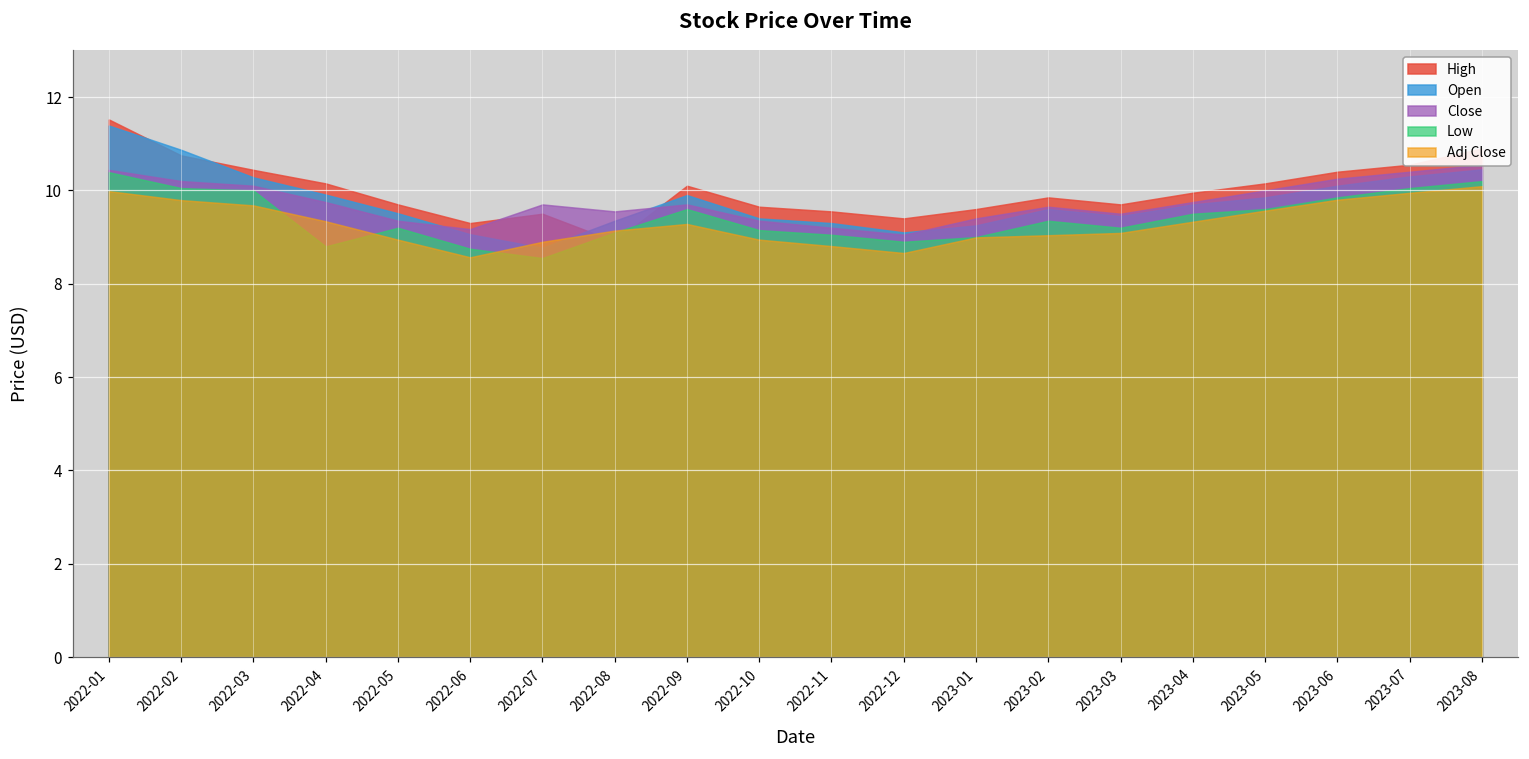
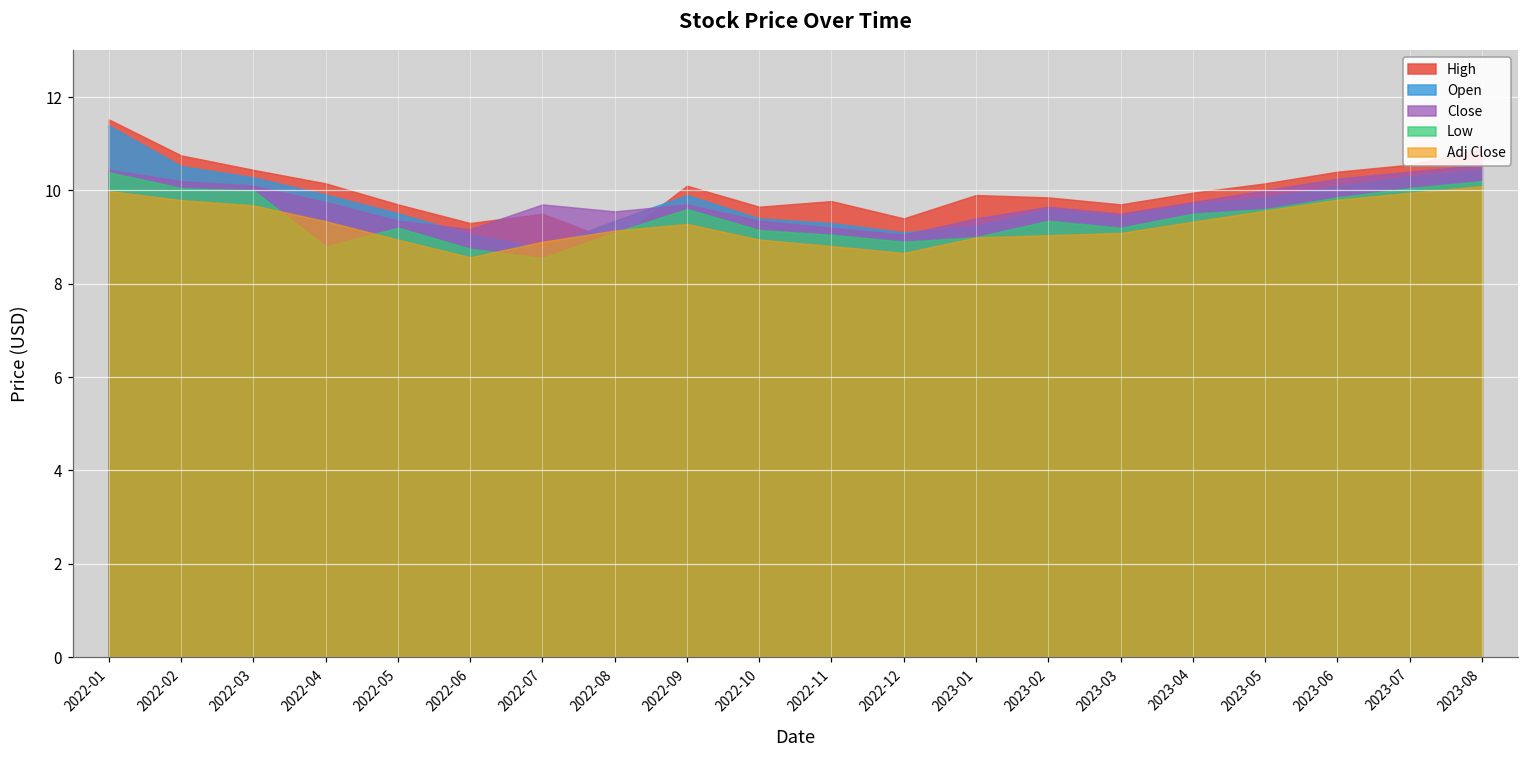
  {
    "High": {
      "2022-01": 11.5,
      "2022-02": 10.8,
      "2022-03": 10.4,
      "2022-04": 10.2,
      "2022-05": 9.7,
      "2022-06": 9.3,
      "2022-07": 9.5,
      "2022-08": 8.9,
      "2022-09": 10.1,
      "2022-10": 9.7,
-     "2022-11": 9.6,
+     "2022-11": 9.8,
      "2022-12": 9.4,
-     "2023-01": 9.6,
+     "2023-01": 9.9,
      "2023-02": 9.9,
      "2023-03": 9.7,
      "2023-04": 10.0,
      "2023-05": 10.2,
      "2023-06": 10.4
    },
    "Open": {
      "2022-01": 11.4,
-     "2022-02": 10.9,
+     "2022-02": 10.5,
      "2022-03": 10.3,
      "2022-04": 9.9,
      "2022-05": 9.5,
      "2022-06": 9.1,
      "2022-07": 8.8,
      "2022-08": 9.4,
      "2022-09": 9.9,
      "2022-11": 9.3,
      "2023-01": 9.3,
      "2023-05": 9.9,
      "2023-06": 10.1,
      "2023-07": 10.3,
      "2023-08": 10.5
    },
    "Close": {
      "2022-02": 10.2,
      "2022-03": 10.1,
      "2022-04": 9.8,
      "2022-05": 9.4,
      "2022-06": 9.2,
      "2022-07": 9.7,
      "2022-08": 9.6,
      "2022-09": 9.7,
      "2022-11": 9.2,
      "2023-01": 9.4,
      "2023-05": 10.0,
      "2023-06": 10.3,
      "2023-07": 10.4
    },
    "Low": {
      "2022-02": 10.1,
      "2022-03": 10.0,
      "2022-04": 8.8,
      "2022-05": 9.2,
      "2022-06": 8.8,
      "2022-07": 8.6,
      "2022-09": 9.6,
      "2022-10": 9.2,
      "2022-11": 9.1,
      "2022-12": 8.9,
      "2023-02": 9.4,
      "2023-03": 9.2,
      "2023-04": 9.5,
      "2023-07": 10.1,
      "2023-08": 10.2
    },
    "Adj Close": {
      "2022-01": 10.0,
      "2022-02": 9.8,
      "2022-03": 9.7,
      "2022-04": 9.3,
      "2022-05": 8.9,
      "2022-06": 8.6,
      "2022-07": 8.9,
      "2022-09": 9.3,
      "2022-10": 8.9,
      "2022-11": 8.8,
      "2022-12": 8.7,
      "2023-02": 9.0,
      "2023-03": 9.1,
      "2023-04": 9.3,
      "2023-07": 9.9,
      "2023-08": 10.1
    }
  }
